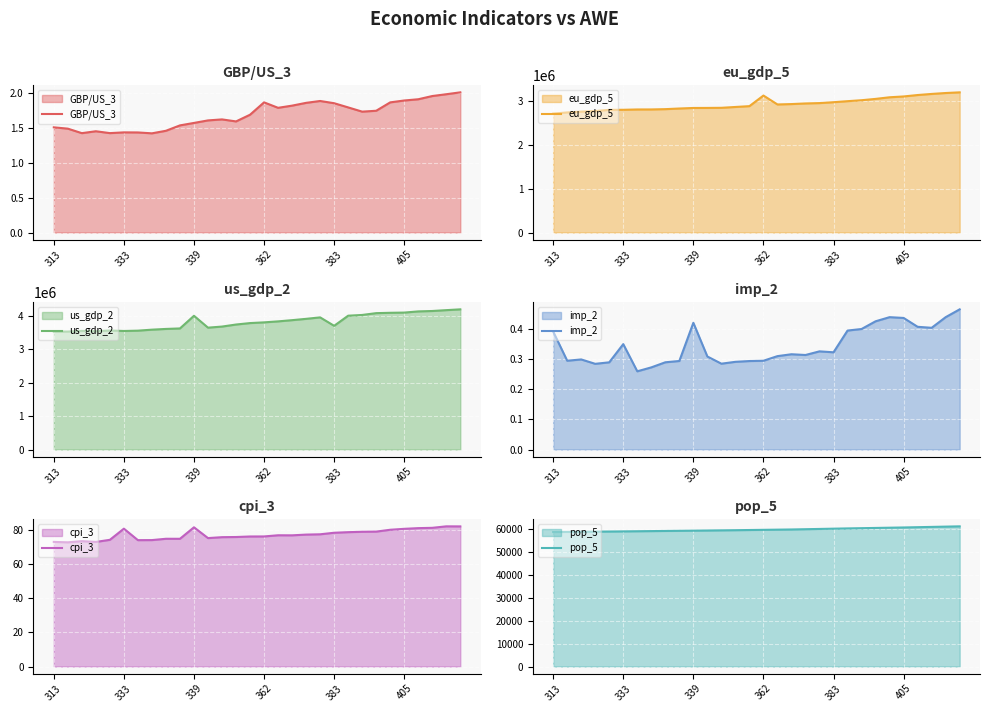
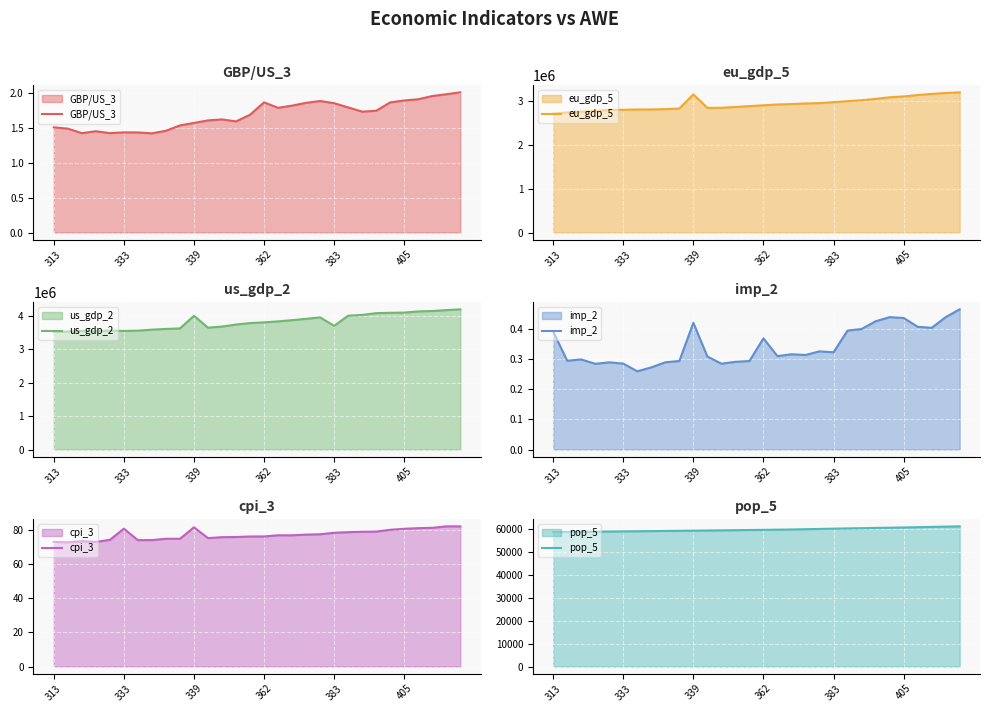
  {
    "GBP/US_3": {
      "313": 1.5,
      "333": 1.4,
      "339": 1.6,
      "362": 1.9,
      "383": 1.9,
      "405": 1.9
    },
    "eu_gdp_5": {
      "333": 2800000,
-     "339": 2800000,
-     "362": 3100000,
+     "339": 3200000,
+     "362": 2900000,
      "383": 3000000,
      "405": 3100000
    },
    "us_gdp_2": {
      "333": 3600000,
      "339": 4000000,
      "362": 3800000,
      "383": 3700000,
      "405": 4100000
    },
    "imp_2": {
-     "333": 0.35,
+     "333": 0.29,
      "339": 0.42,
-     "362": 0.30,
+     "362": 0.37,
      "383": 0.32,
      "405": 0.44
    },
    "cpi_3": {
      "333": 80,
      "339": 81,
      "362": 76,
      "383": 78,
      "405": 80
    },
    "pop_5": {
      "333": 59000,
      "339": 59000,
      "362": 60000,
      "383": 60000,
      "405": 61000
    }
  }
